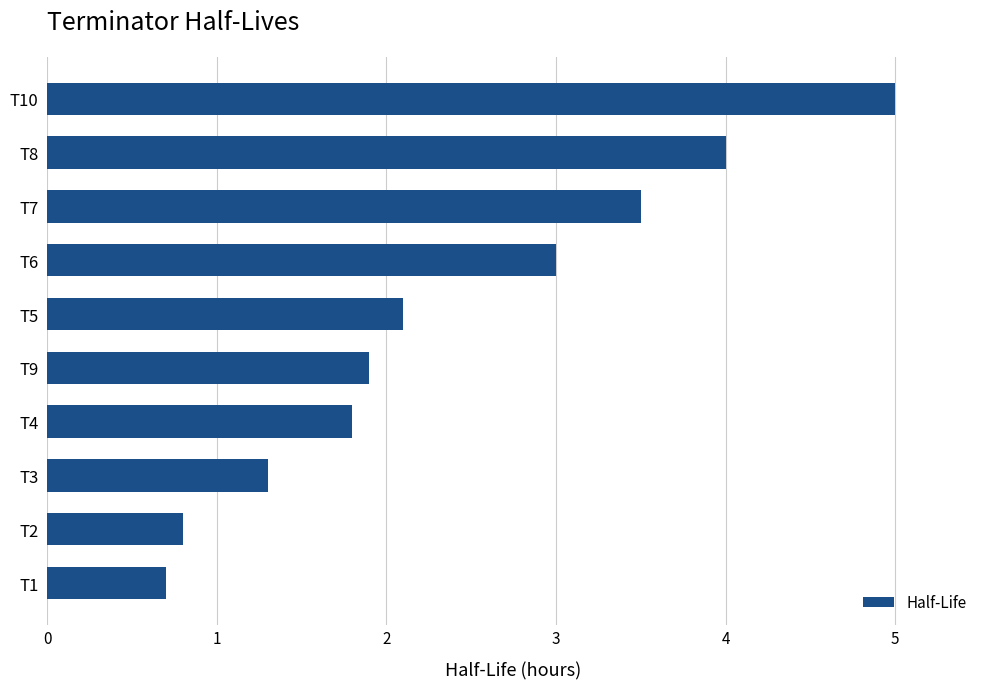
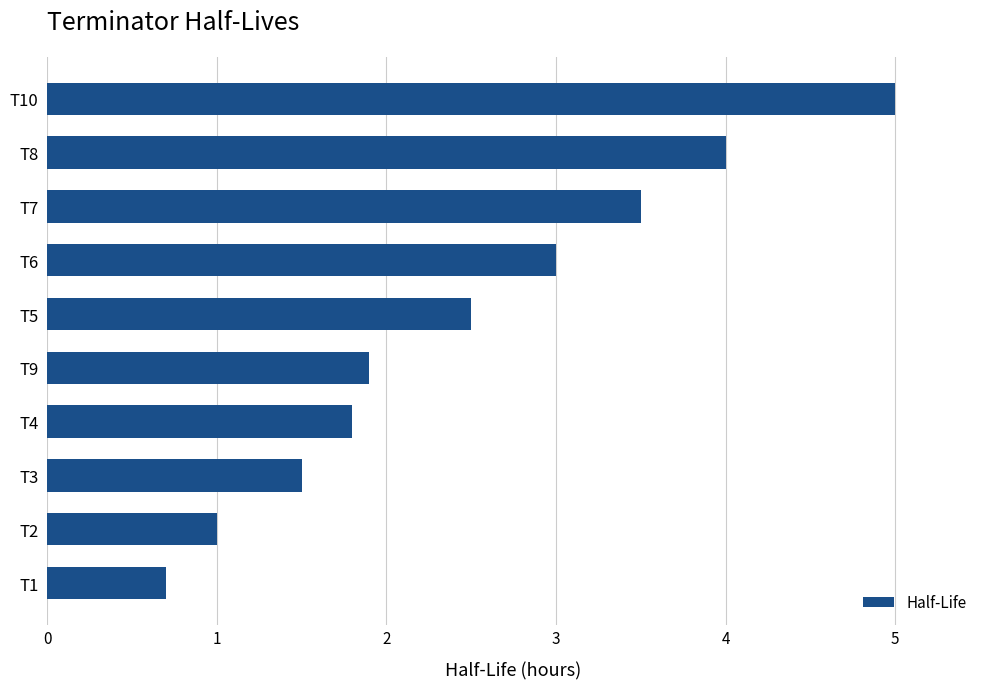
  {
    "T10": 5.0,
    "T8": 4.0,
    "T7": 3.5,
    "T6": 3.0,
-   "T5": 2.1,
+   "T5": 2.5,
    "T9": 1.9,
    "T4": 1.8,
-   "T3": 1.3,
-   "T2": 0.8,
+   "T3": 1.5,
+   "T2": 1.0,
    "T1": 0.7
  }
